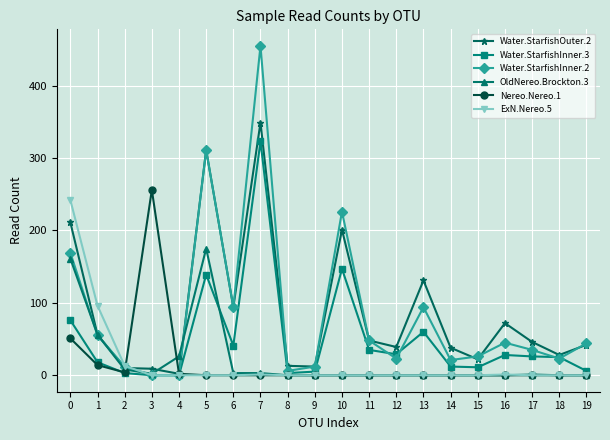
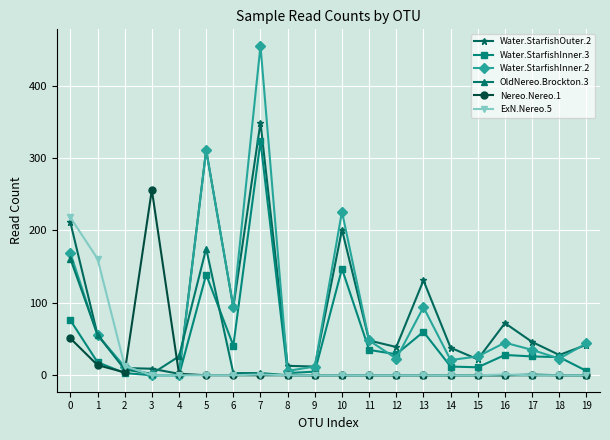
  {
    "ExN.Nereo.5": {
-     "0": 240,
-     "1": 100
+     "0": 220,
+     "1": 160
    }
  }
